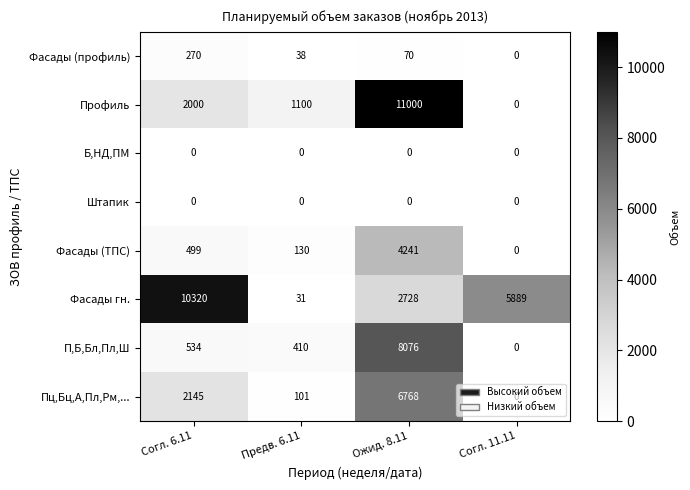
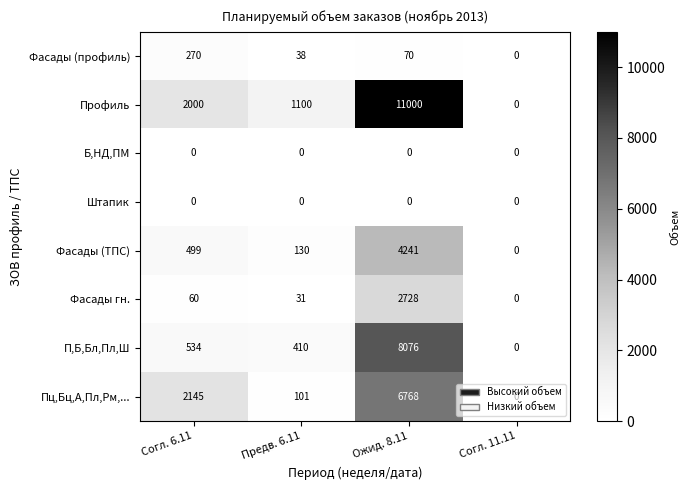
  {
    "Фасады (профиль)": {
      "Согл. 6.11": 270,
      "Предв. 6.11": 38,
      "Ожид. 8.11": 70,
      "Согл. 11.11": 0
    },
    "Профиль": {
      "Согл. 6.11": 2000,
      "Предв. 6.11": 1100,
      "Ожид. 8.11": 11000,
      "Согл. 11.11": 0
    },
    "Б,НД,ПМ": {
      "Согл. 6.11": 0,
      "Предв. 6.11": 0,
      "Ожид. 8.11": 0,
      "Согл. 11.11": 0
    },
    "Штапик": {
      "Согл. 6.11": 0,
      "Предв. 6.11": 0,
      "Ожид. 8.11": 0,
      "Согл. 11.11": 0
    },
    "Фасады (ТПС)": {
      "Согл. 6.11": 499,
      "Предв. 6.11": 130,
      "Ожид. 8.11": 4241,
      "Согл. 11.11": 0
    },
    "Фасады гн.": {
-     "Согл. 6.11": 10320,
+     "Согл. 6.11": 60,
      "Предв. 6.11": 31,
      "Ожид. 8.11": 2728,
-     "Согл. 11.11": 5889
+     "Согл. 11.11": 0
    },
    "П,Б,Бл,Пл,Ш": {
      "Согл. 6.11": 534,
      "Предв. 6.11": 410,
      "Ожид. 8.11": 8076,
      "Согл. 11.11": 0
    },
    "Пц,Бц,А,Пл,Рм,...": {
      "Согл. 6.11": 2145,
      "Предв. 6.11": 101,
      "Ожид. 8.11": 6768
    }
  }
